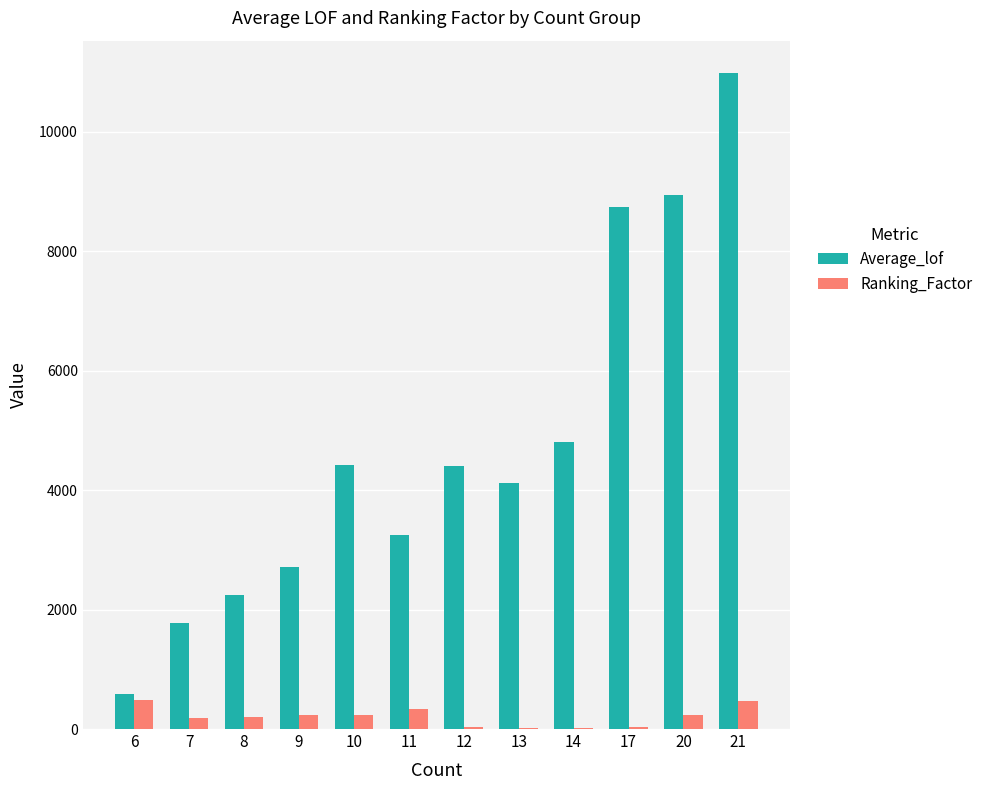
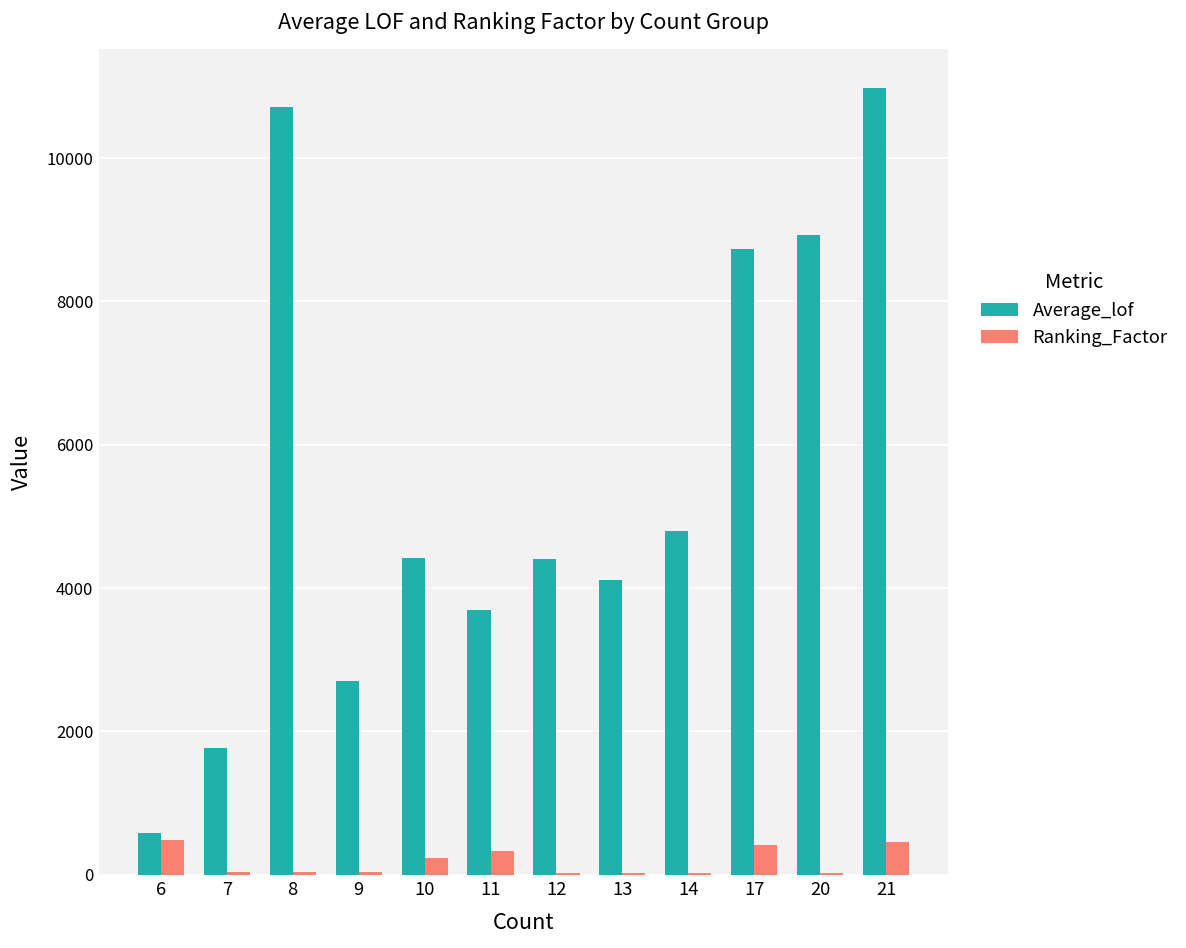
  {
    "Average_lof": {
      "6": 600,
      "7": 1800,
-     "8": 2200,
+     "8": 10700,
      "9": 2700,
      "10": 4400,
-     "11": 3200,
+     "11": 3700,
      "12": 4400,
      "13": 4100,
      "14": 4800,
      "17": 8700,
      "20": 8900,
      "21": 11000
    },
    "Ranking_Factor": {
      "6": 500,
-     "7": 200,
-     "8": 200,
-     "9": 200,
+     "7": 0,
+     "8": 0,
+     "9": 0,
      "10": 200,
      "11": 300,
-     "17": 0,
-     "20": 200,
+     "17": 400,
+     "20": 0,
      "21": 500
    }
  }
